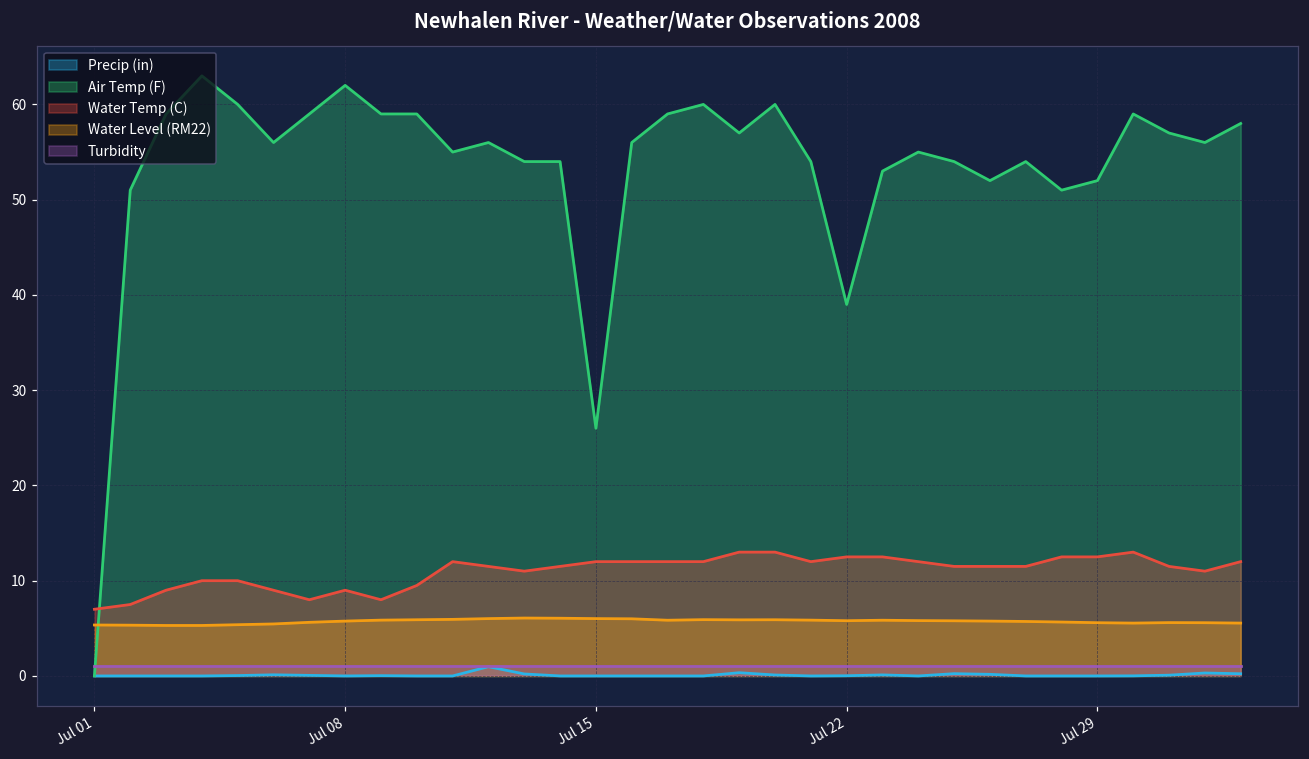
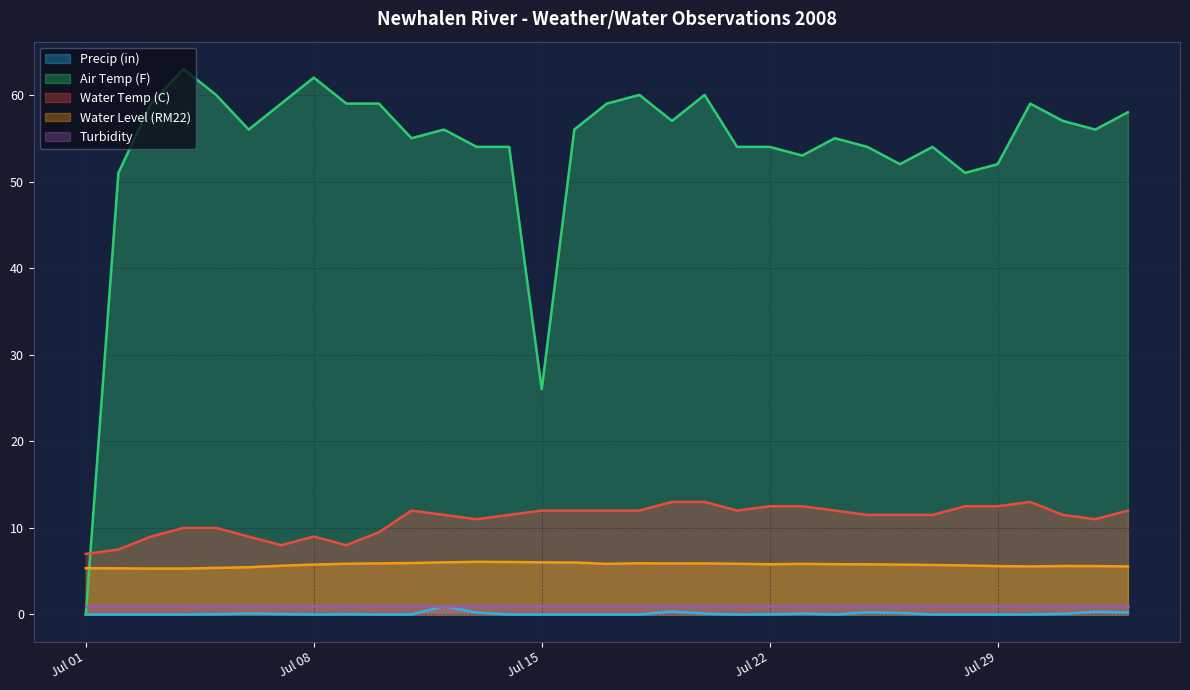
  {
    "Precip (in)": {
      "Jul 08": 0,
      "Jul 15": 0,
      "Jul 22": 0,
      "Jul 29": 0
    },
    "Air Temp (F)": {
      "Jul 08": 62,
      "Jul 15": 26,
-     "Jul 22": 39,
+     "Jul 22": 54,
      "Jul 29": 52
    },
    "Turbidity": {
      "Jul 01": 1,
      "Jul 08": 1,
      "Jul 15": 1,
      "Jul 22": 1,
      "Jul 29": 1
    }
  }
